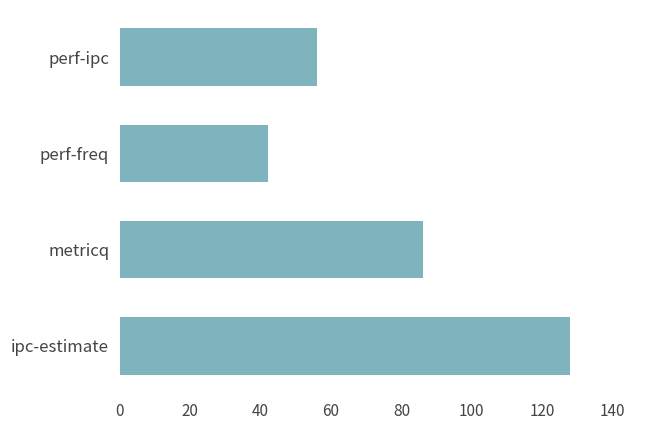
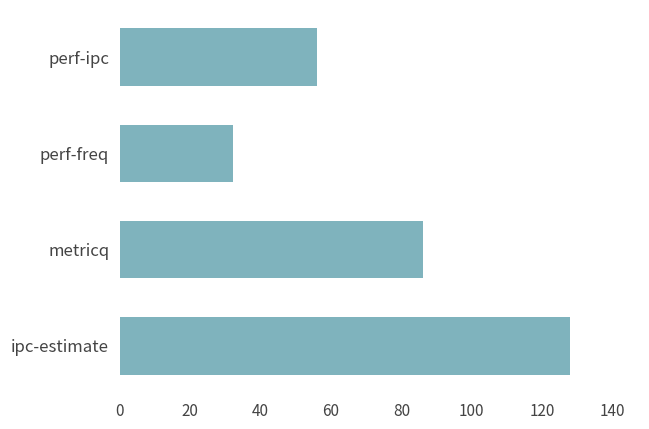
  {
    "perf-ipc": 56,
-   "perf-freq": 42,
+   "perf-freq": 32,
    "metricq": 86,
    "ipc-estimate": 128
  }
